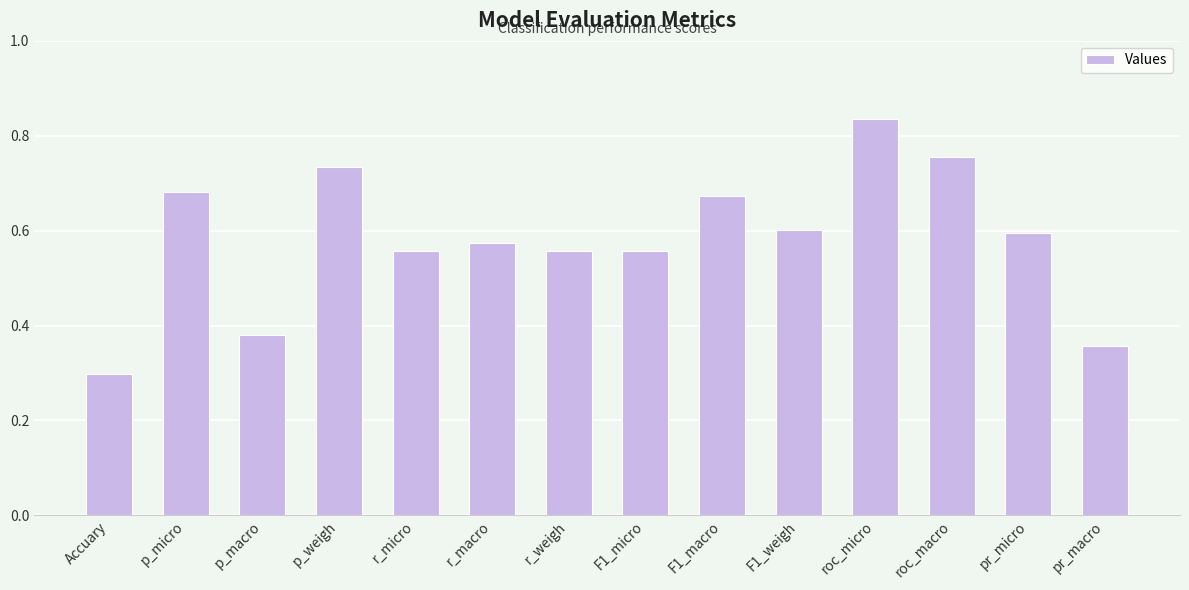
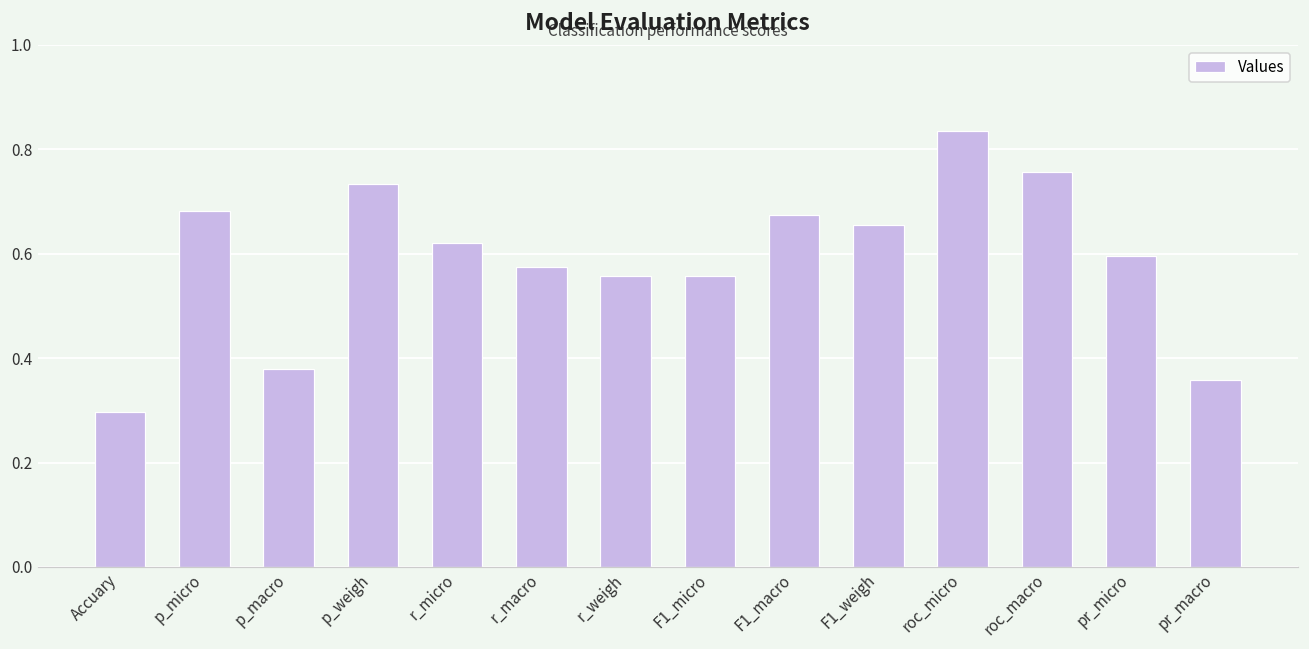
  {
    "Accuary": 0.30,
    "p_micro": 0.68,
    "p_macro": 0.38,
    "p_weigh": 0.73,
-   "r_micro": 0.56,
+   "r_micro": 0.62,
    "r_macro": 0.57,
    "r_weigh": 0.56,
    "F1_micro": 0.56,
    "F1_macro": 0.67,
-   "F1_weigh": 0.60,
+   "F1_weigh": 0.66,
    "roc_micro": 0.84,
    "roc_macro": 0.76,
    "pr_micro": 0.59,
    "pr_macro": 0.36
  }
